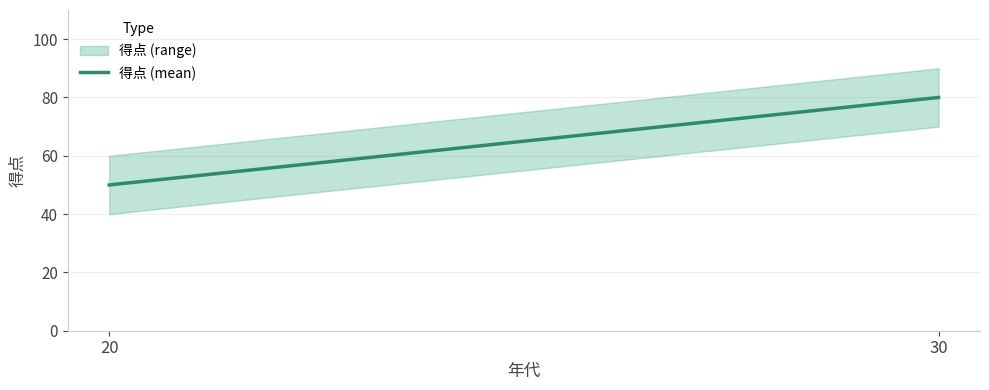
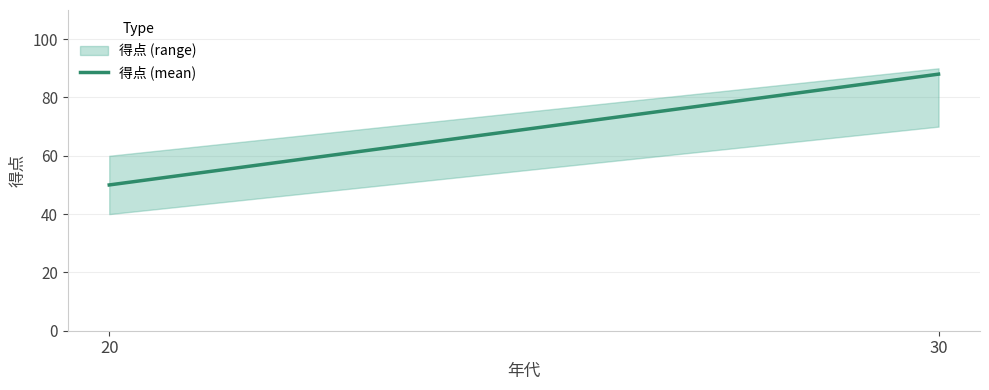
  {
    "得点 (mean)": {
      "20": 50,
-     "30": 80
+     "30": 88
    }
  }
